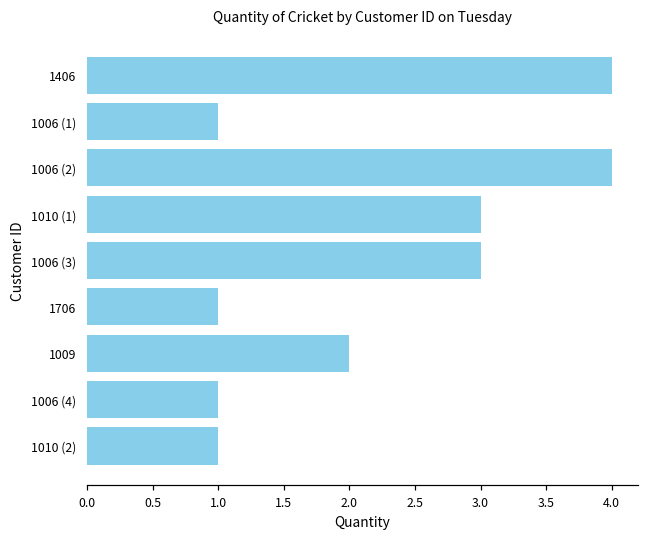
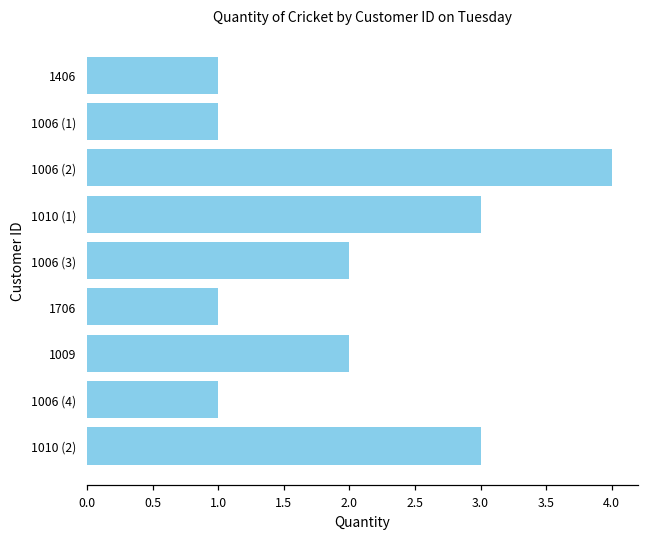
  {
-   "1406": 4,
+   "1406": 1,
    "1006 (1)": 1,
    "1006 (2)": 4,
    "1010 (1)": 3,
-   "1006 (3)": 3,
+   "1006 (3)": 2,
    "1706": 1,
    "1009": 2,
    "1006 (4)": 1,
-   "1010 (2)": 1
+   "1010 (2)": 3
  }
